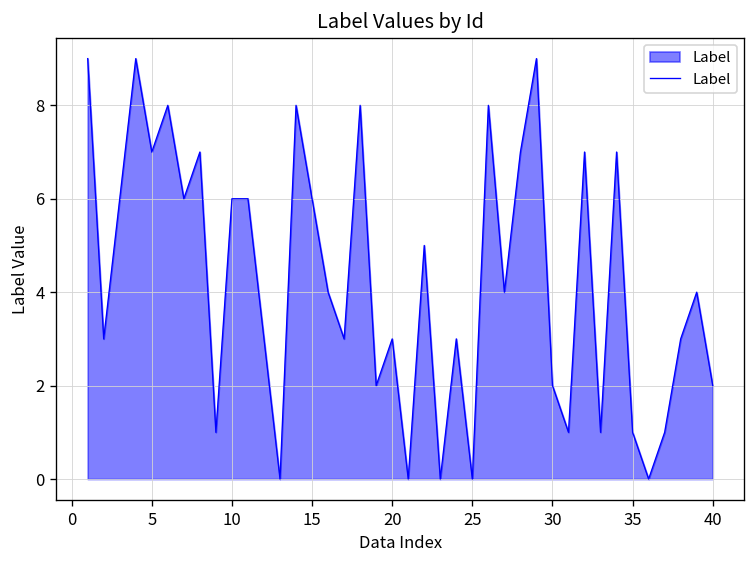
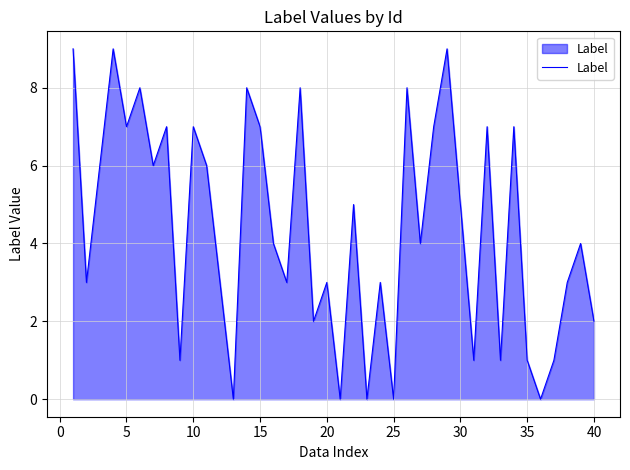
  {
    "5": 7,
-   "10": 6,
-   "15": 6,
+   "10": 7,
+   "15": 7,
    "20": 3,
    "25": 0,
-   "30": 2,
+   "30": 5,
    "35": 1,
    "40": 2
  }
